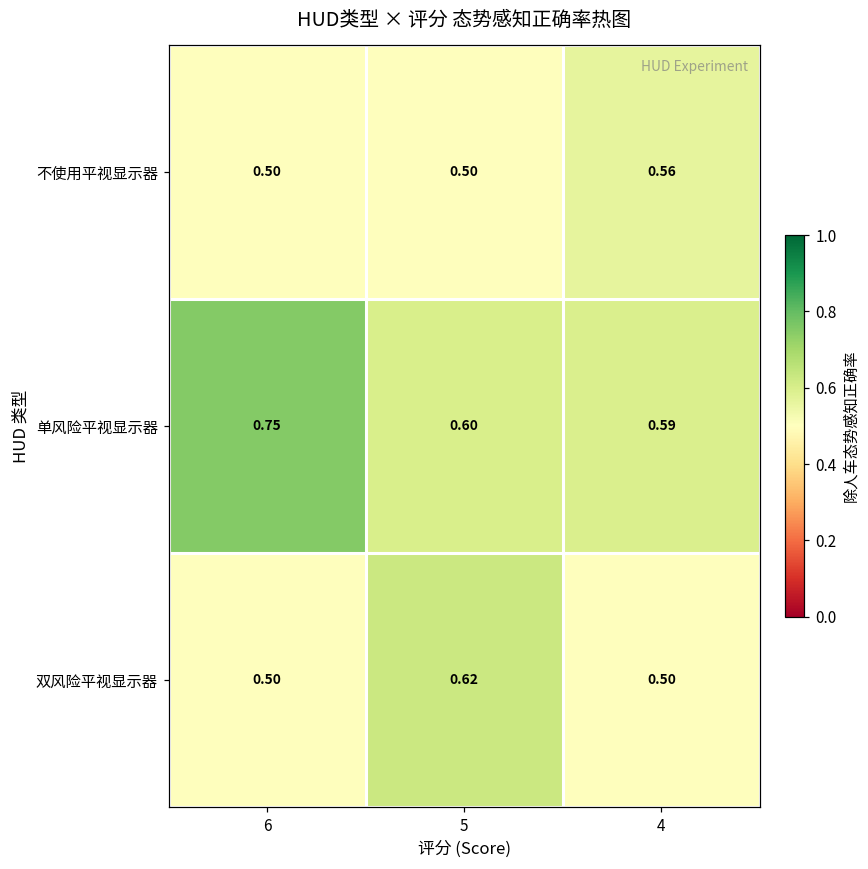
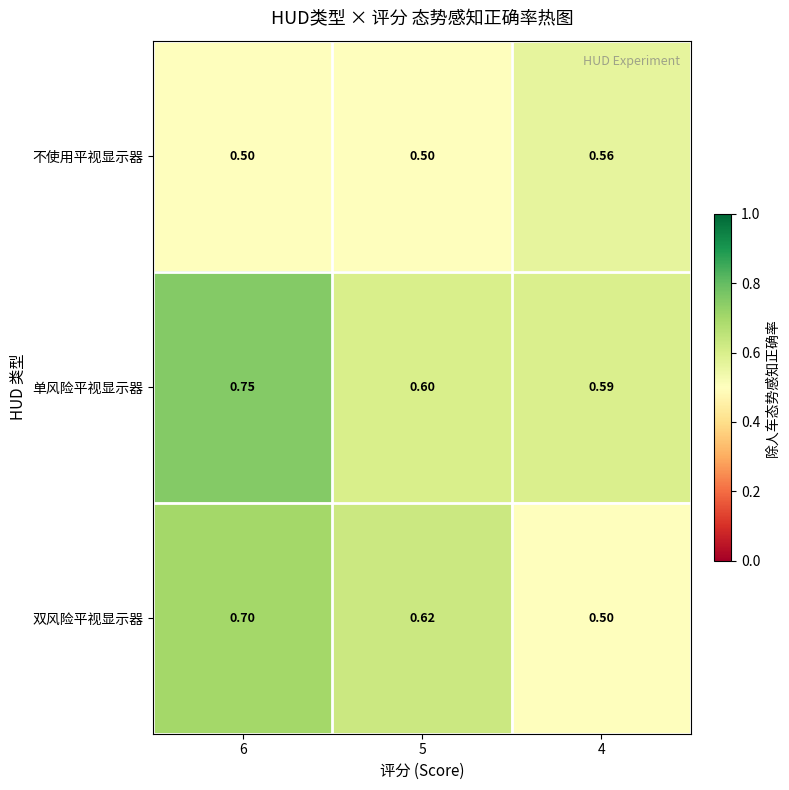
  {
    "不使用平视显示器": {
      "6": 0.50,
      "5": 0.50
    },
    "单风险平视显示器": {
      "6": 0.75,
      "5": 0.60,
      "4": 0.59
    },
    "双风险平视显示器": {
-     "6": 0.50,
+     "6": 0.70,
      "5": 0.62,
      "4": 0.50
    }
  }
